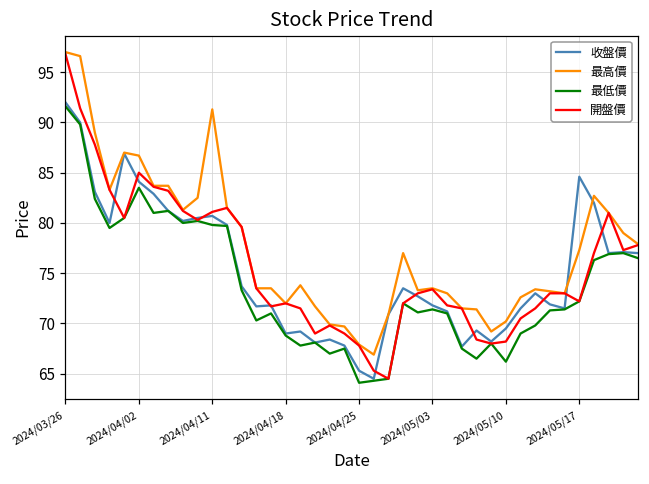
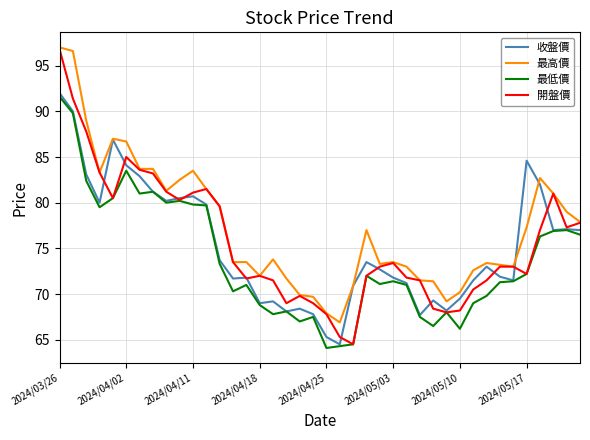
  {
    "收盤價": {
      "2024/03/26": 92,
      "2024/04/02": 84,
      "2024/04/11": 81,
      "2024/04/25": 65,
      "2024/05/03": 72,
      "2024/05/10": 70,
      "2024/05/17": 85
    },
    "最高價": {
      "2024/04/02": 87,
-     "2024/04/11": 91,
+     "2024/04/11": 84,
      "2024/05/10": 70,
      "2024/05/17": 77
    },
    "最低價": {
      "2024/03/26": 92,
      "2024/04/02": 84,
      "2024/04/11": 80,
      "2024/04/25": 64,
      "2024/05/03": 71,
      "2024/05/10": 66
    },
    "開盤價": {
      "2024/04/02": 85,
      "2024/04/11": 81,
      "2024/05/10": 68
    }
  }
